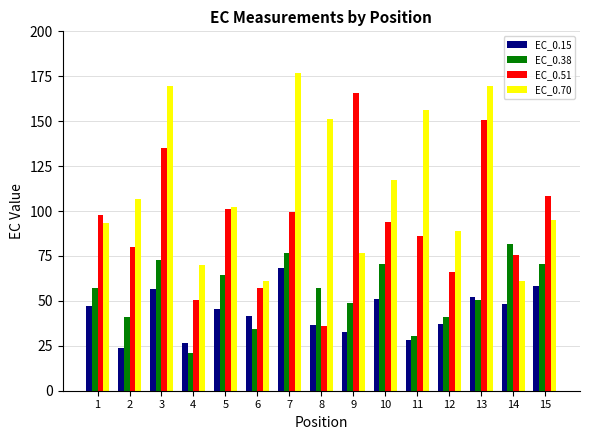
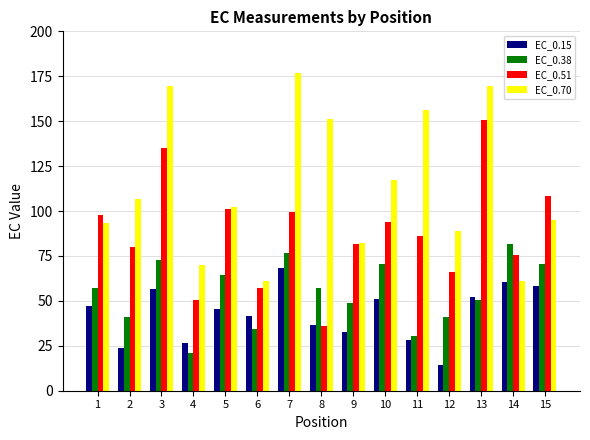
  {
    "EC_0.15": {
      "1": 47,
      "2": 24,
      "3": 57,
      "4": 26,
      "5": 46,
      "6": 42,
      "7": 68,
      "8": 36,
      "9": 33,
      "10": 51,
      "11": 28,
-     "12": 37,
+     "12": 14,
      "13": 52,
-     "14": 48,
+     "14": 60,
      "15": 59
    },
    "EC_0.38": {
      "1": 57,
      "2": 41,
      "3": 73,
      "4": 21,
      "5": 65,
      "6": 35,
      "7": 76,
      "8": 57,
      "9": 49,
      "10": 70,
      "11": 30,
      "12": 41,
      "13": 50,
      "14": 81,
      "15": 71
    },
    "EC_0.51": {
      "1": 98,
      "2": 80,
      "3": 135,
      "4": 51,
      "5": 101,
      "6": 57,
      "7": 100,
      "8": 36,
-     "9": 166,
+     "9": 81,
      "10": 94,
      "11": 86,
      "12": 66,
      "13": 151,
      "14": 75,
      "15": 108
    },
    "EC_0.70": {
      "1": 93,
      "2": 107,
      "3": 170,
      "4": 70,
      "5": 102,
      "6": 61,
      "7": 177,
      "8": 151,
-     "9": 77,
+     "9": 82,
      "10": 117,
      "11": 156,
      "12": 89,
      "13": 169,
      "14": 61,
      "15": 95
    }
  }
